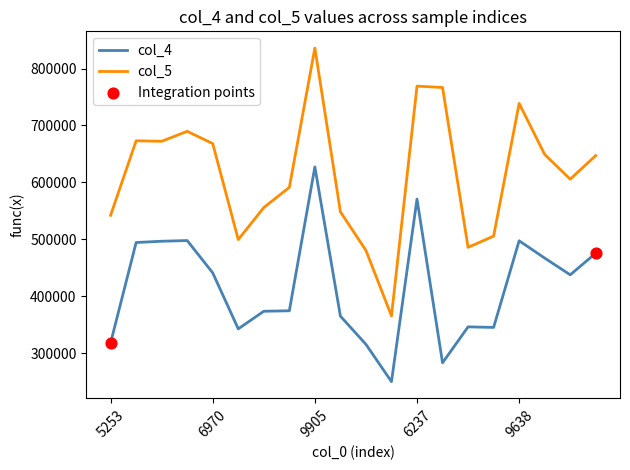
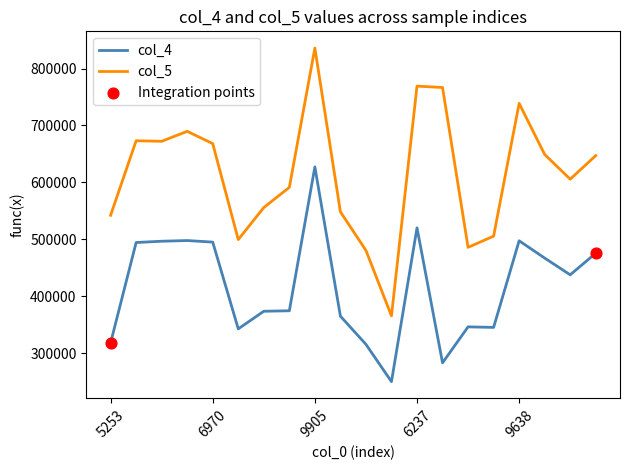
  {
    "col_4": {
-     "6970": 440000,
+     "6970": 500000,
      "9905": 630000,
-     "6237": 570000,
+     "6237": 520000,
      "9638": 500000
    },
    "col_5": {
      "5253": 540000,
      "6970": 670000,
      "9905": 840000,
      "6237": 770000,
      "9638": 740000
    }
  }
